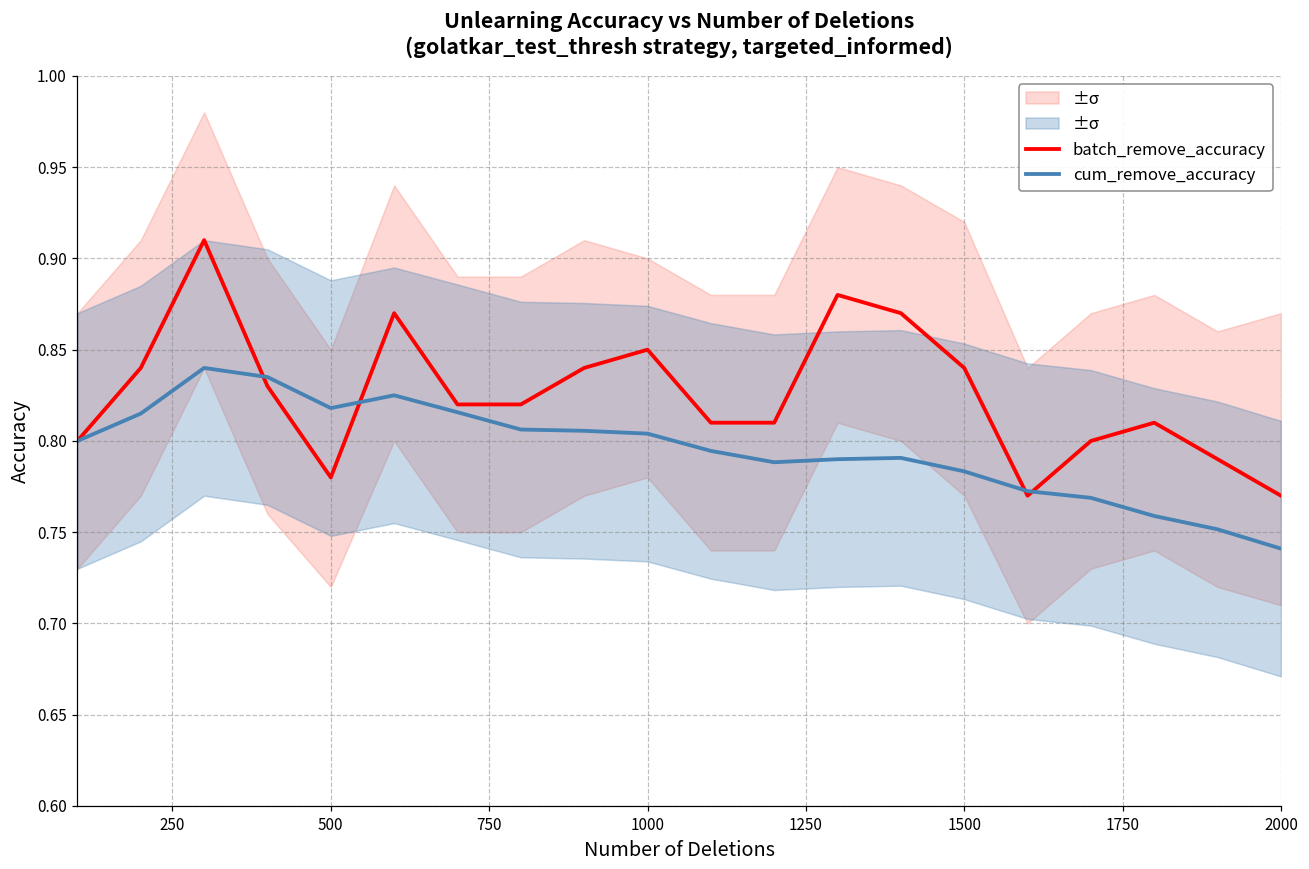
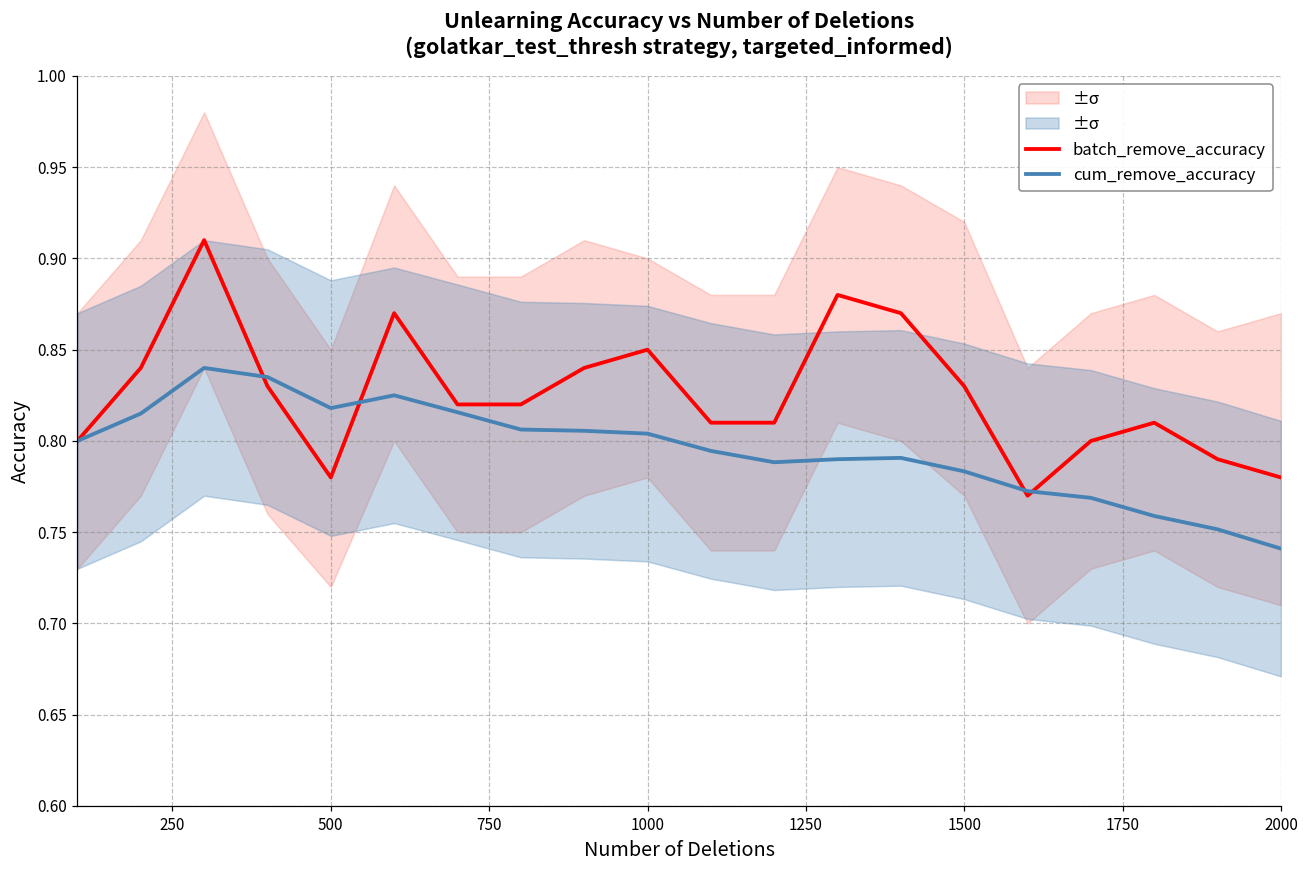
  {
    "batch_remove_accuracy": {
      "500": 0.78,
      "1000": 0.85,
-     "1500": 0.84,
-     "2000": 0.77
+     "1500": 0.83,
+     "2000": 0.78
    }
  }
